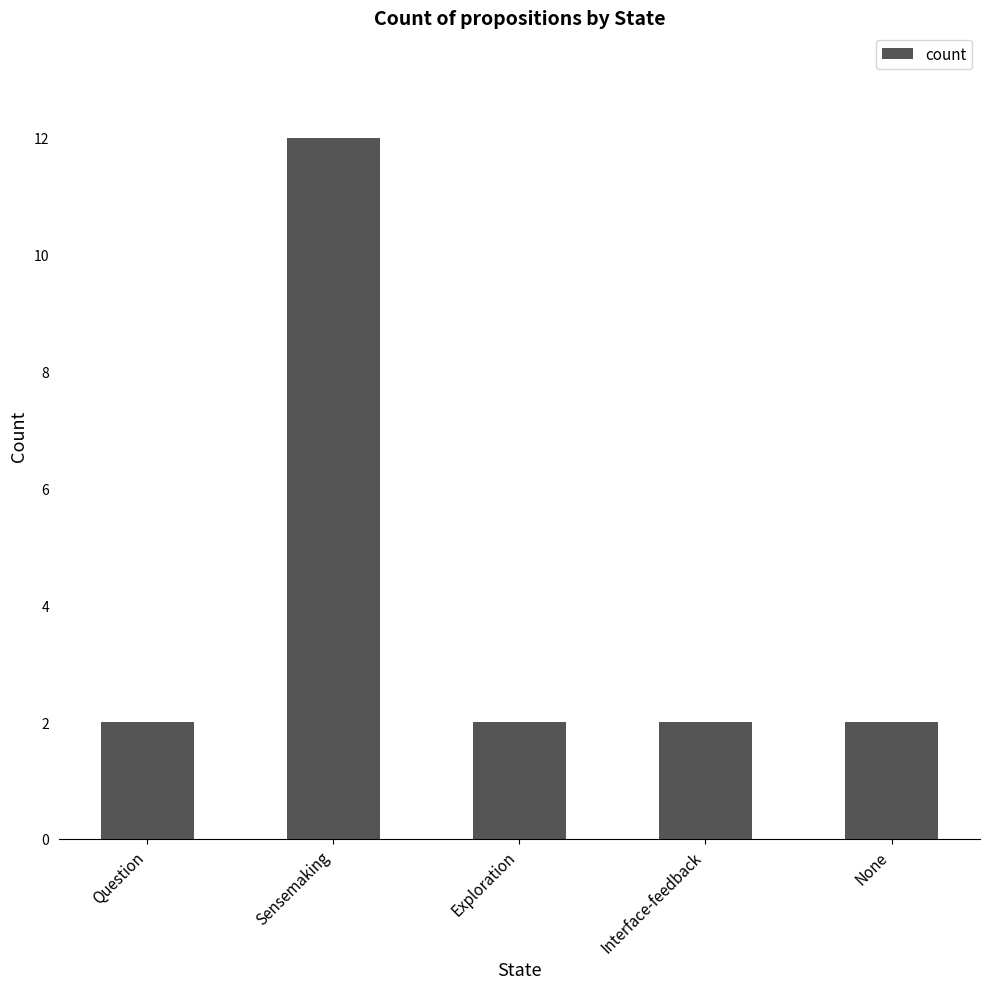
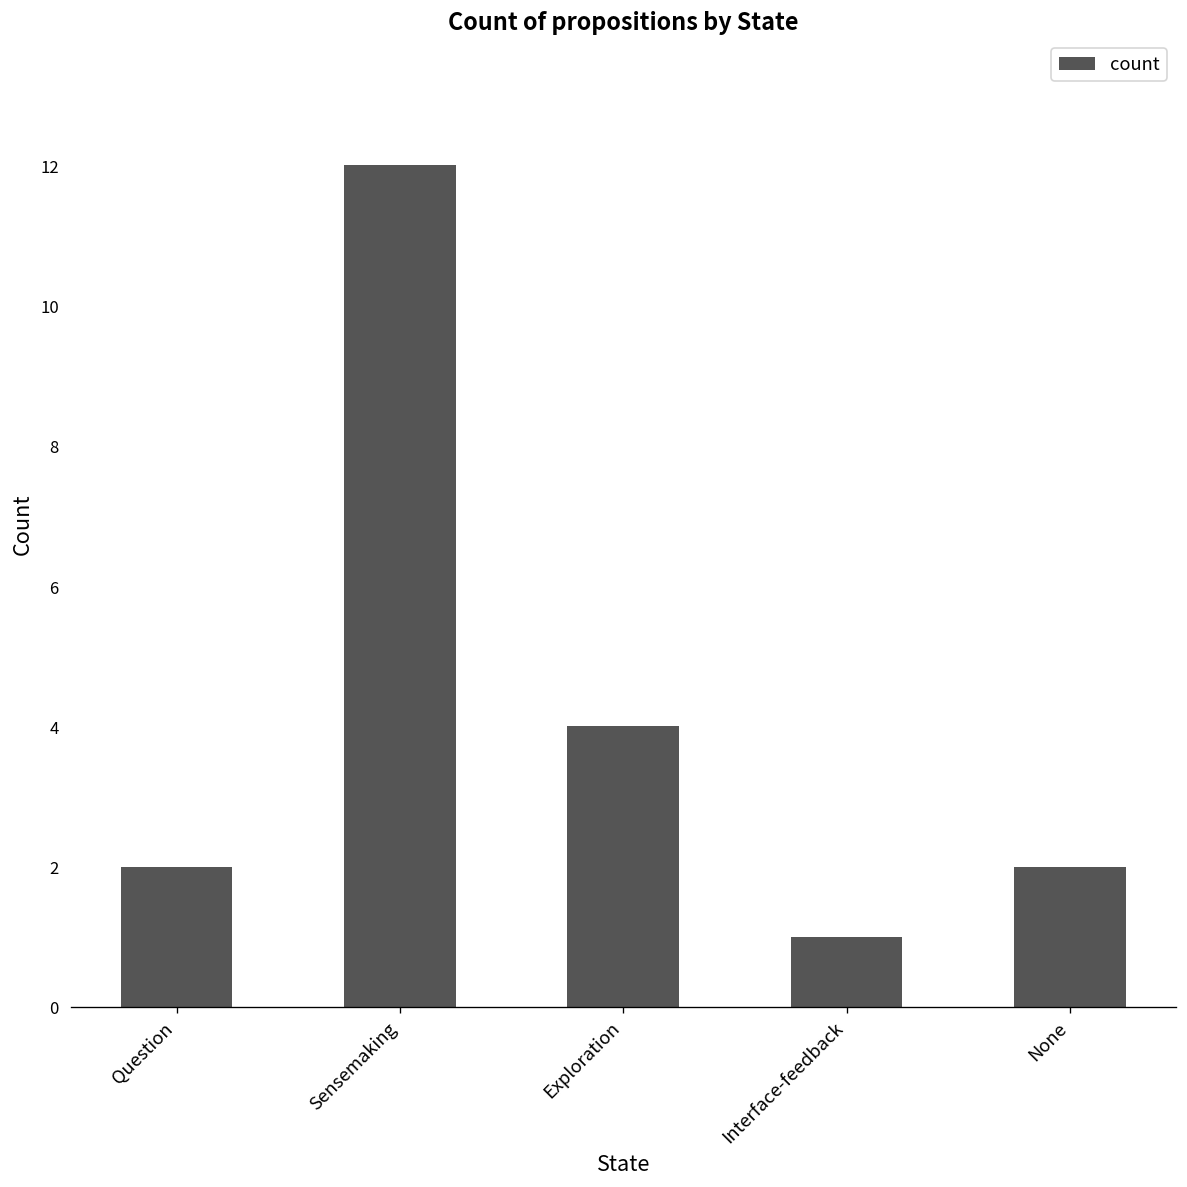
  {
    "Question": 2,
    "Sensemaking": 12,
-   "Exploration": 2,
-   "Interface-feedback": 2,
+   "Exploration": 4,
+   "Interface-feedback": 1,
    "None": 2
  }
